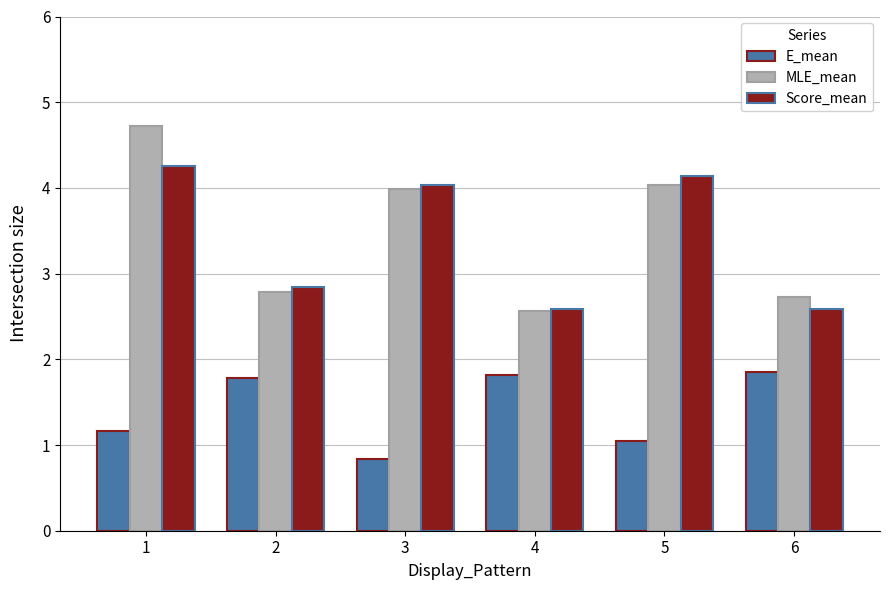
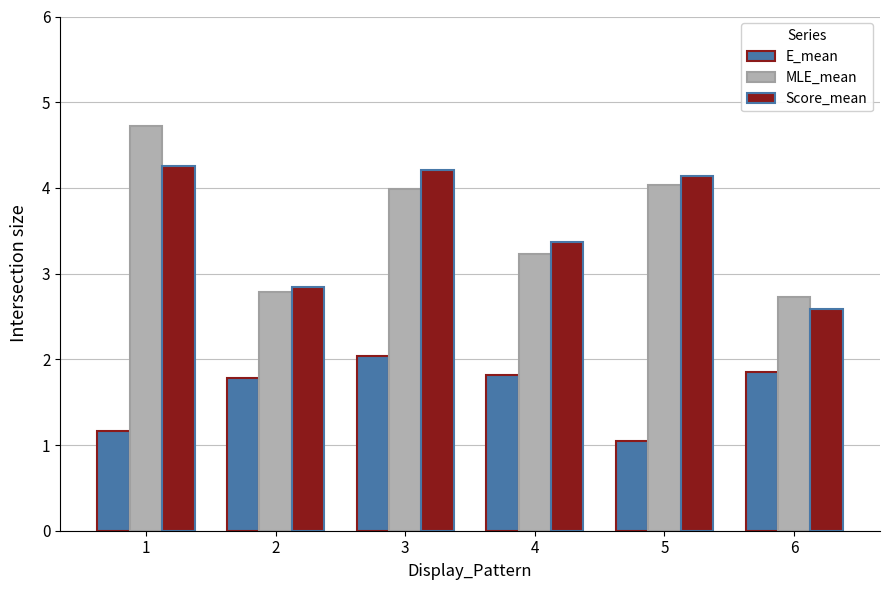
  {
    "E_mean": {
      "1": 1.2,
      "2": 1.8,
-     "3": 0.8,
+     "3": 2.0,
      "4": 1.8,
      "5": 1.0,
      "6": 1.9
    },
    "MLE_mean": {
      "1": 4.7,
      "2": 2.8,
      "3": 4.0,
-     "4": 2.6,
+     "4": 3.2,
      "5": 4.0,
      "6": 2.7
    },
    "Score_mean": {
      "1": 4.3,
      "2": 2.8,
-     "3": 4.0,
-     "4": 2.6,
+     "3": 4.2,
+     "4": 3.4,
      "5": 4.1,
      "6": 2.6
    }
  }
